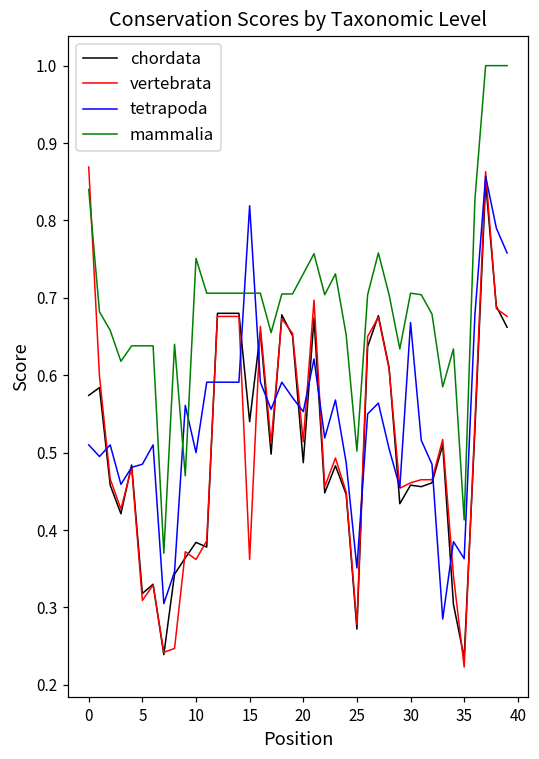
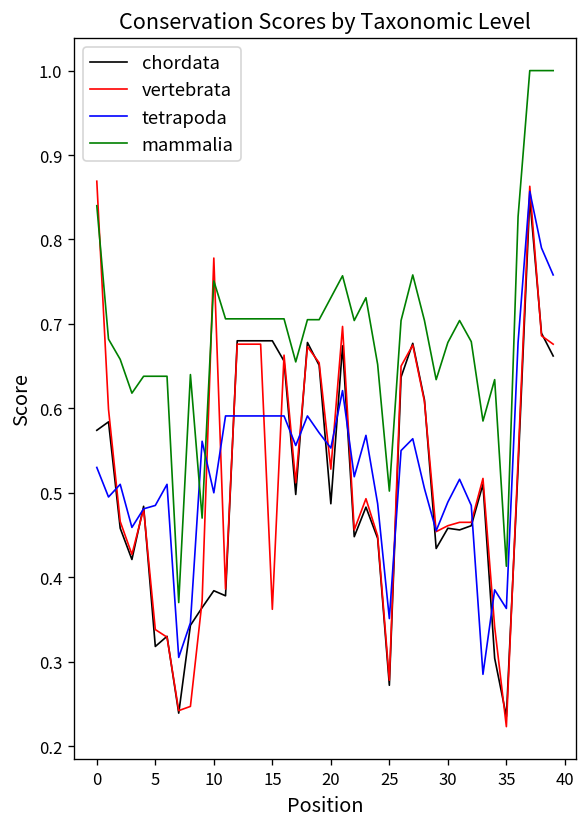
  {
    "chordata": {
      "0": 0.57,
      "5": 0.32,
      "10": 0.38,
-     "15": 0.54,
+     "15": 0.68,
      "20": 0.49,
      "25": 0.27,
      "35": 0.24
    },
    "vertebrata": {
      "0": 0.87,
-     "5": 0.31,
-     "10": 0.36,
+     "5": 0.34,
+     "10": 0.78,
      "15": 0.36,
-     "20": 0.51,
+     "20": 0.53,
      "25": 0.28,
      "35": 0.22
    },
    "tetrapoda": {
-     "0": 0.51,
+     "0": 0.53,
      "5": 0.49,
      "10": 0.50,
-     "15": 0.82,
+     "15": 0.59,
      "20": 0.55,
      "25": 0.35,
-     "30": 0.67,
+     "30": 0.49,
      "35": 0.36
    },
    "mammalia": {
      "0": 0.84,
      "5": 0.64,
      "10": 0.75,
      "15": 0.71,
      "20": 0.73,
      "25": 0.50,
-     "30": 0.71,
+     "30": 0.68,
      "35": 0.41
    }
  }
